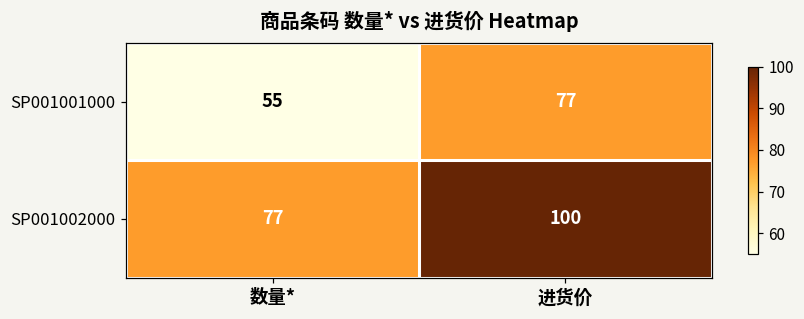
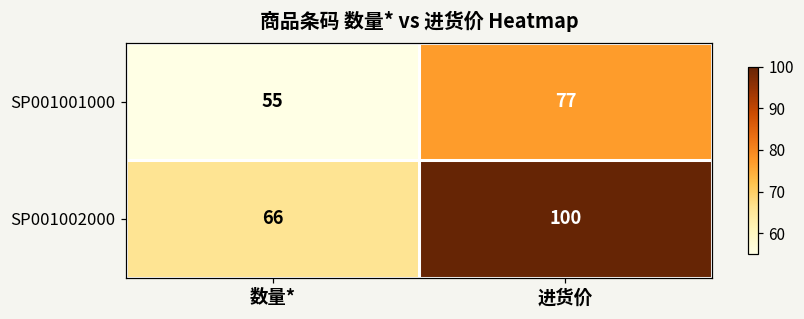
  {
    "SP001001000": {
      "数量*": 55,
      "进货价": 77
    },
    "SP001002000": {
-     "数量*": 77,
+     "数量*": 66,
      "进货价": 100
    }
  }
